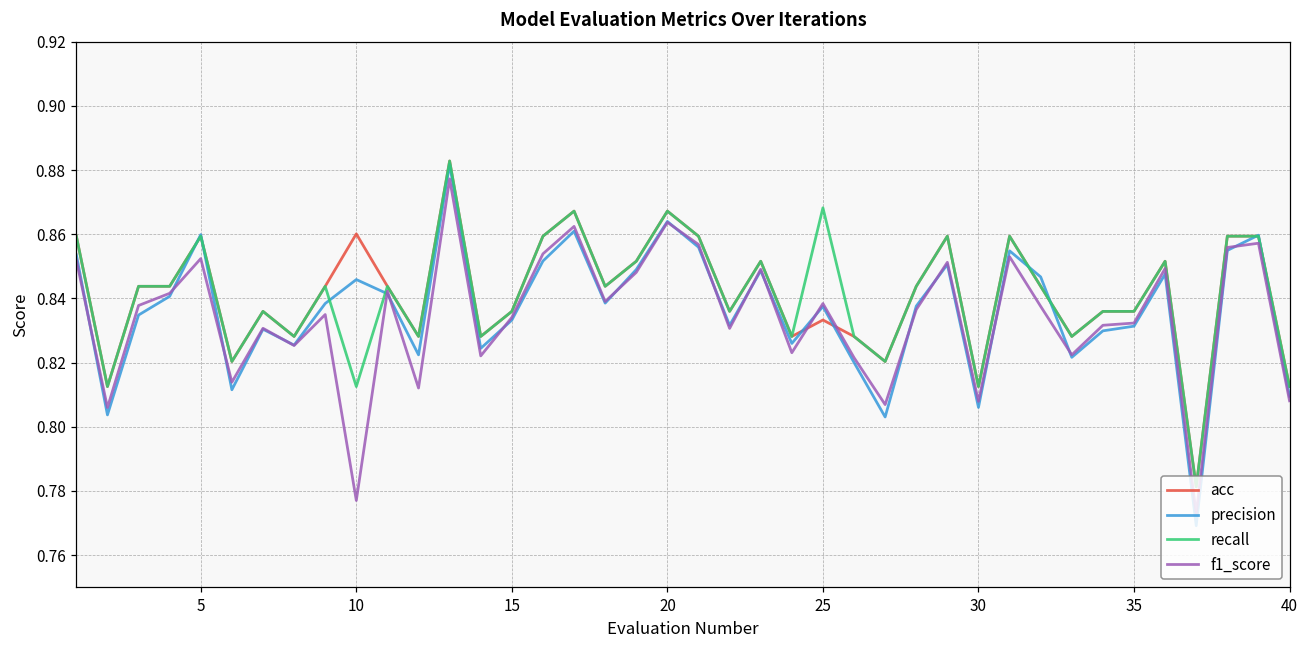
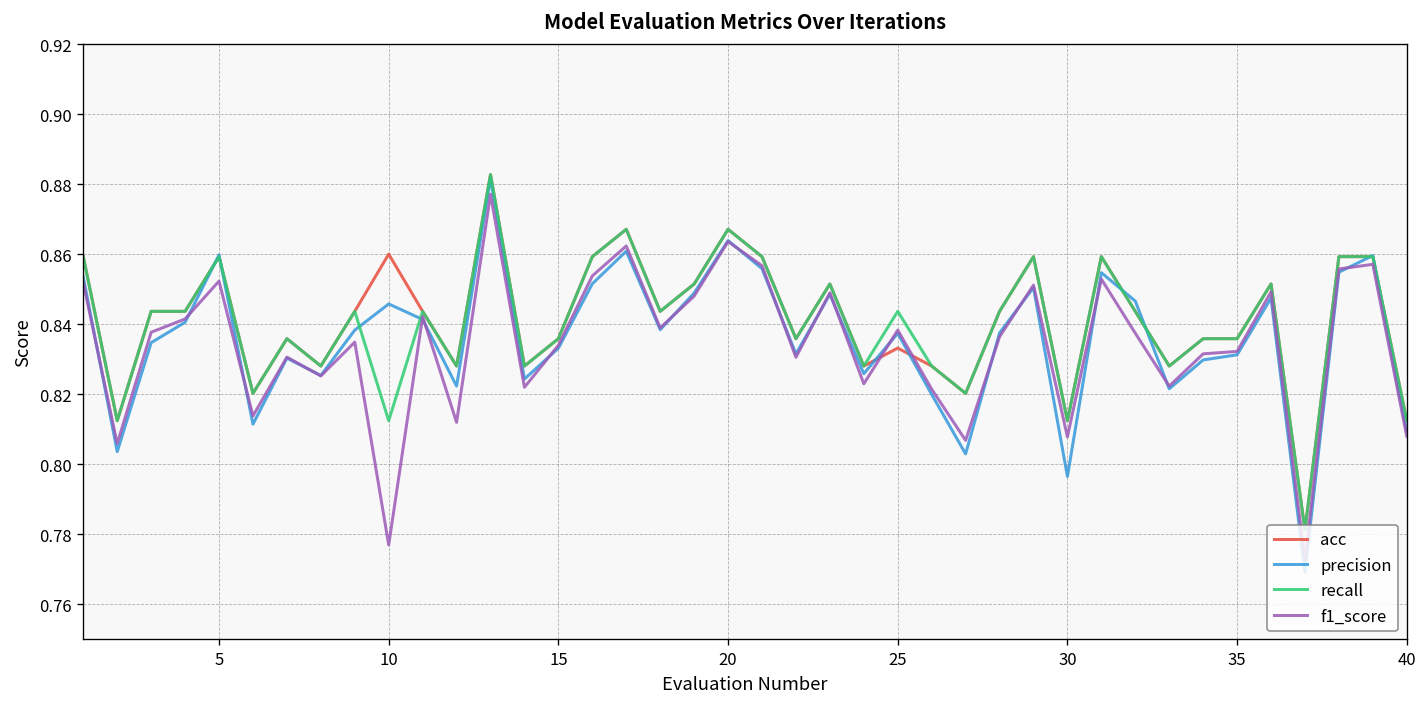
  {
    "acc": {
      "10": 0.860,
      "25": 0.833
    },
    "precision": {
      "10": 0.846,
      "25": 0.837,
-     "30": 0.806,
+     "30": 0.797,
      "35": 0.831,
      "40": 0.809
    },
    "recall": {
      "10": 0.813,
-     "25": 0.868
+     "25": 0.844
    },
    "f1_score": {
      "5": 0.852,
      "10": 0.777,
      "25": 0.838,
      "30": 0.808,
      "35": 0.832,
      "40": 0.808
    }
  }
